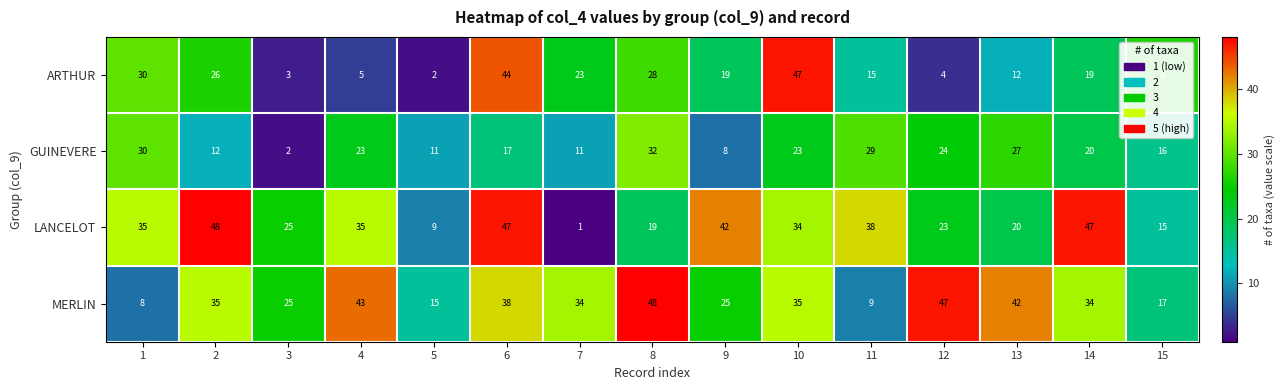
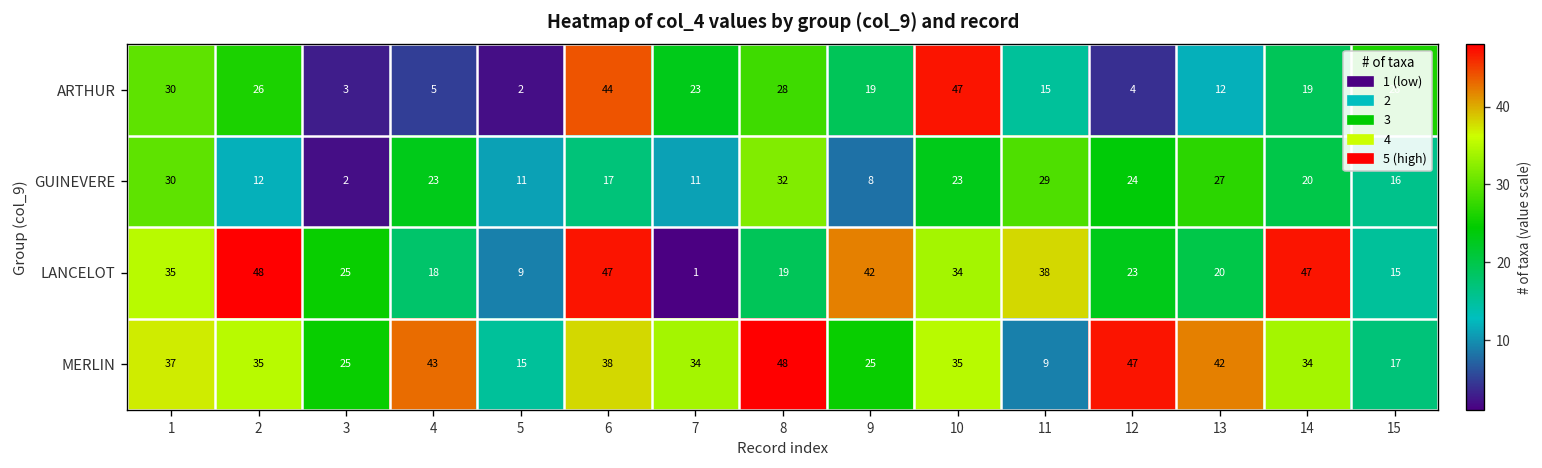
  {
    "ARTHUR": {
      "1": 30,
      "2": 26,
      "3": 3,
      "4": 5,
      "5": 2,
      "6": 44,
      "7": 23,
      "8": 28,
      "9": 19,
      "10": 47,
      "11": 15,
      "12": 4,
      "13": 12,
      "14": 19
    },
    "GUINEVERE": {
      "1": 30,
      "2": 12,
      "3": 2,
      "4": 23,
      "5": 11,
      "6": 17,
      "7": 11,
      "8": 32,
      "9": 8,
      "10": 23,
      "11": 29,
      "12": 24,
      "13": 27,
      "14": 20,
      "15": 16
    },
    "LANCELOT": {
      "1": 35,
      "2": 48,
      "3": 25,
-     "4": 35,
+     "4": 18,
      "5": 9,
      "6": 47,
      "7": 1,
      "8": 19,
      "9": 42,
      "10": 34,
      "11": 38,
      "12": 23,
      "13": 20,
      "14": 47,
      "15": 15
    },
    "MERLIN": {
-     "1": 8,
+     "1": 37,
      "2": 35,
      "3": 25,
      "4": 43,
      "5": 15,
      "6": 38,
      "7": 34,
      "8": 48,
      "9": 25,
      "10": 35,
      "11": 9,
      "12": 47,
      "13": 42,
      "14": 34,
      "15": 17
    }
  }
